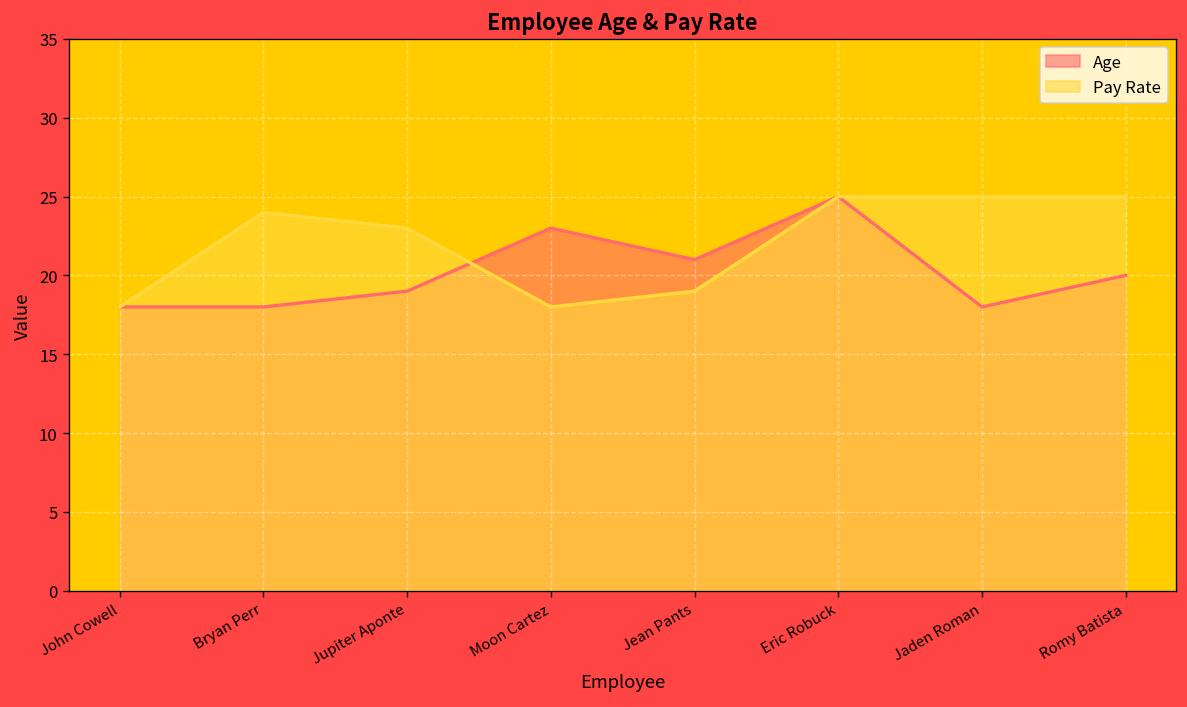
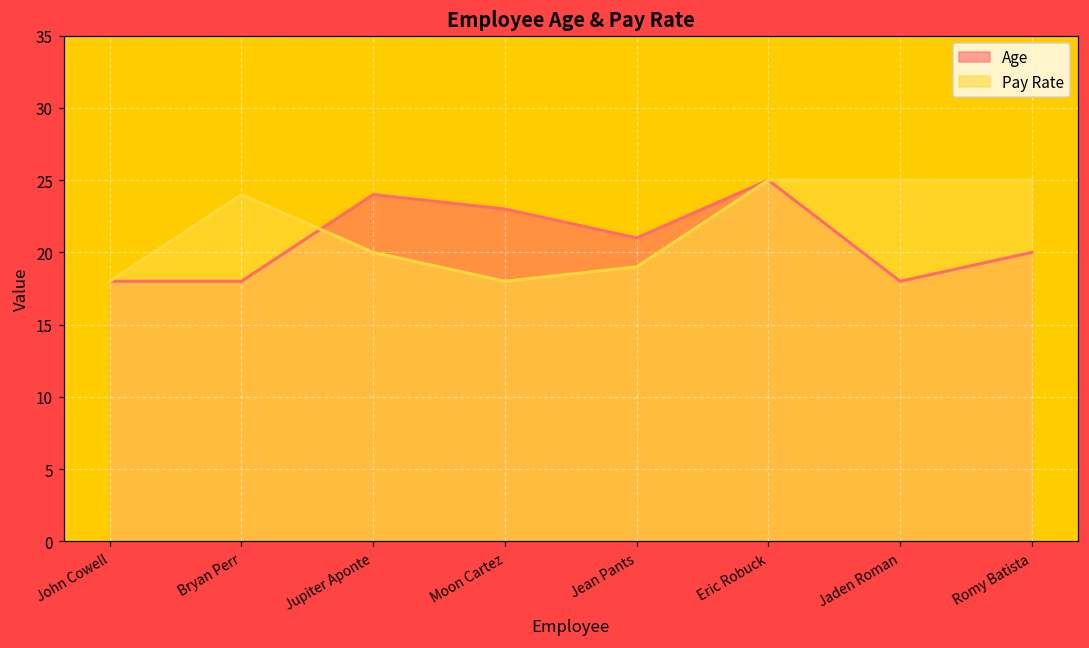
  {
    "Age": {
      "Bryan Perr": 18,
-     "Jupiter Aponte": 19,
+     "Jupiter Aponte": 24,
      "Moon Cartez": 23,
      "Jean Pants": 21,
      "Jaden Roman": 18,
      "Romy Batista": 20
    },
    "Pay Rate": {
      "Bryan Perr": 24,
-     "Jupiter Aponte": 23,
+     "Jupiter Aponte": 20,
      "Moon Cartez": 18,
      "Jean Pants": 19,
      "Jaden Roman": 25,
      "Romy Batista": 25
    }
  }
